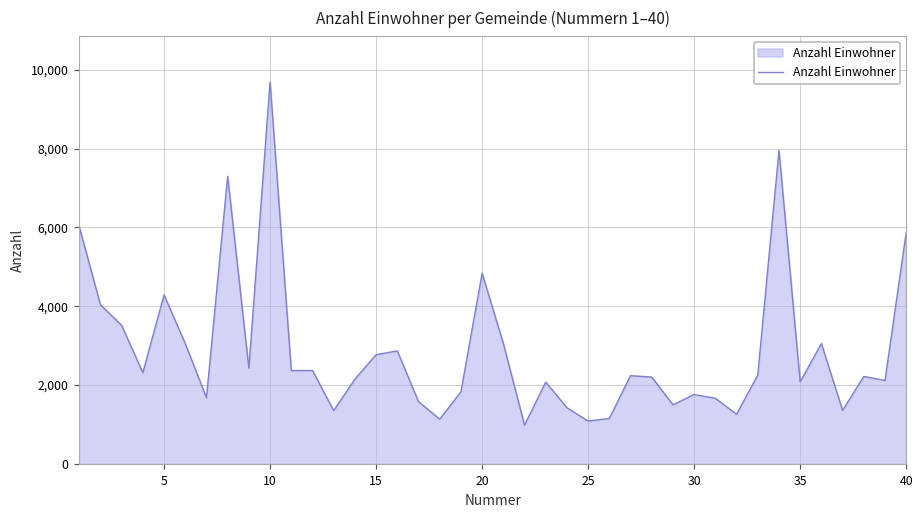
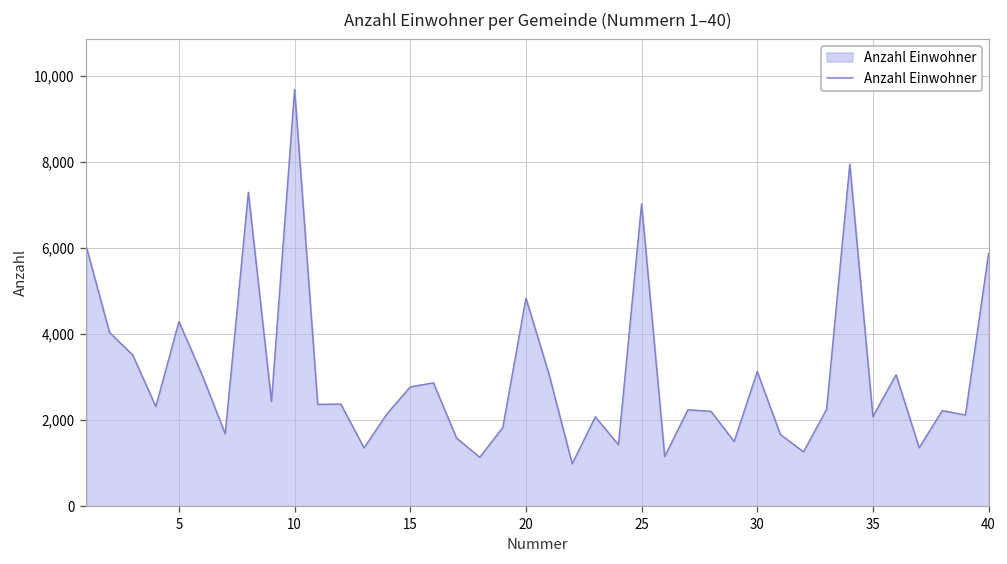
  {
    "5": "4,300",
    "10": "9,700",
    "15": "2,800",
    "20": "4,800",
-   "25": "1,100",
-   "30": "1,800",
+   "25": "7,000",
+   "30": "3,100",
    "35": "2,100",
    "40": "5,900"
  }
